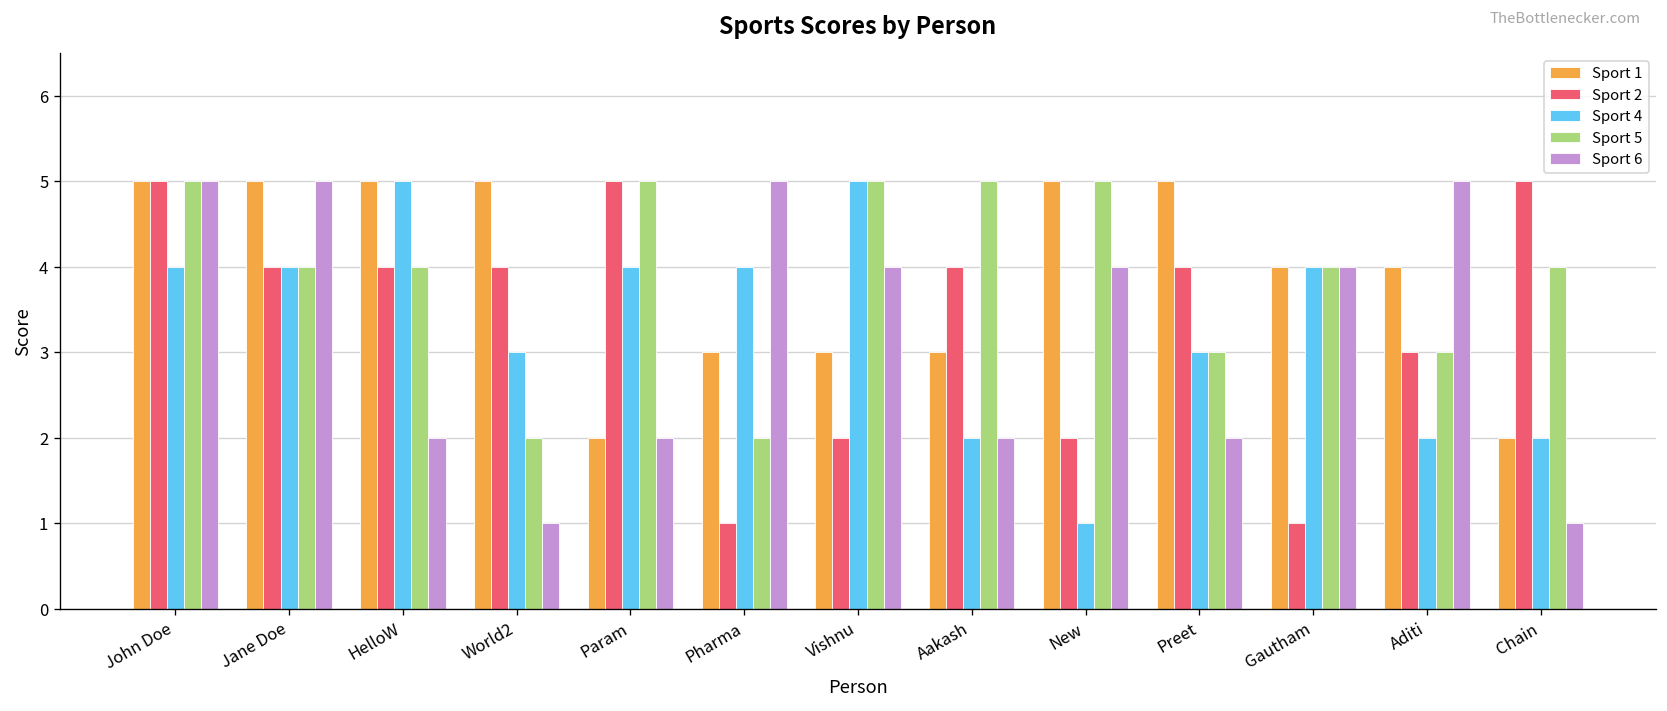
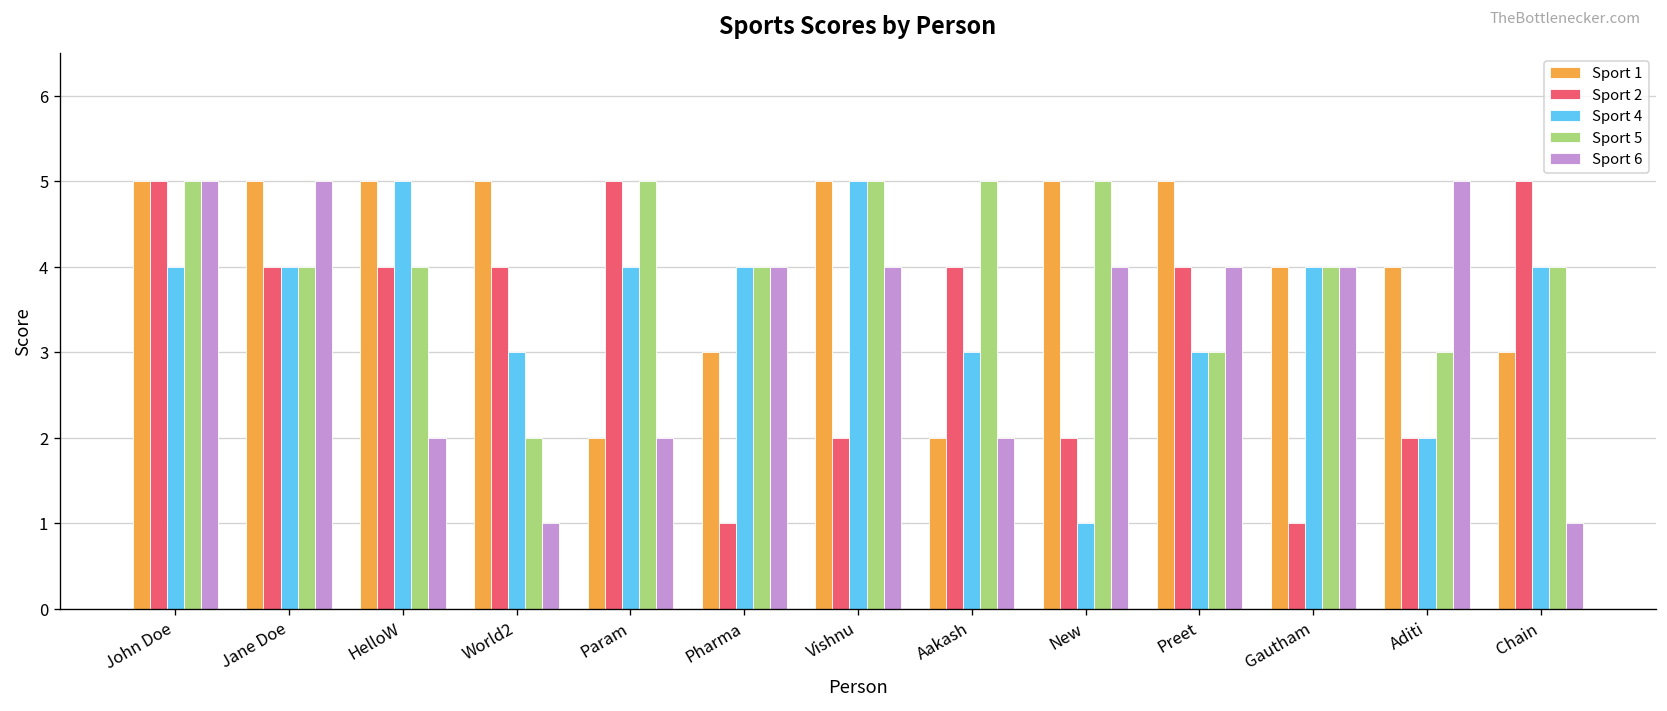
  {
    "Sport 1": {
      "John Doe": 5,
      "Jane Doe": 5,
      "HelloW": 5,
      "World2": 5,
      "Param": 2,
      "Pharma": 3,
-     "Vishnu": 3,
-     "Aakash": 3,
+     "Vishnu": 5,
+     "Aakash": 2,
      "New": 5,
      "Preet": 5,
      "Gautham": 4,
      "Aditi": 4,
-     "Chain": 2
+     "Chain": 3
    },
    "Sport 2": {
      "John Doe": 5,
      "Jane Doe": 4,
      "HelloW": 4,
      "World2": 4,
      "Param": 5,
      "Pharma": 1,
      "Vishnu": 2,
      "Aakash": 4,
      "New": 2,
      "Preet": 4,
      "Gautham": 1,
-     "Aditi": 3,
+     "Aditi": 2,
      "Chain": 5
    },
    "Sport 4": {
      "John Doe": 4,
      "Jane Doe": 4,
      "HelloW": 5,
      "World2": 3,
      "Param": 4,
      "Pharma": 4,
      "Vishnu": 5,
-     "Aakash": 2,
+     "Aakash": 3,
      "New": 1,
      "Preet": 3,
      "Gautham": 4,
      "Aditi": 2,
-     "Chain": 2
+     "Chain": 4
    },
    "Sport 5": {
      "John Doe": 5,
      "Jane Doe": 4,
      "HelloW": 4,
      "World2": 2,
      "Param": 5,
-     "Pharma": 2,
+     "Pharma": 4,
      "Vishnu": 5,
      "Aakash": 5,
      "New": 5,
      "Preet": 3,
      "Gautham": 4,
      "Aditi": 3,
      "Chain": 4
    },
    "Sport 6": {
      "John Doe": 5,
      "Jane Doe": 5,
      "HelloW": 2,
      "World2": 1,
      "Param": 2,
-     "Pharma": 5,
+     "Pharma": 4,
      "Vishnu": 4,
      "Aakash": 2,
      "New": 4,
-     "Preet": 2,
+     "Preet": 4,
      "Gautham": 4,
      "Aditi": 5,
      "Chain": 1
    }
  }
